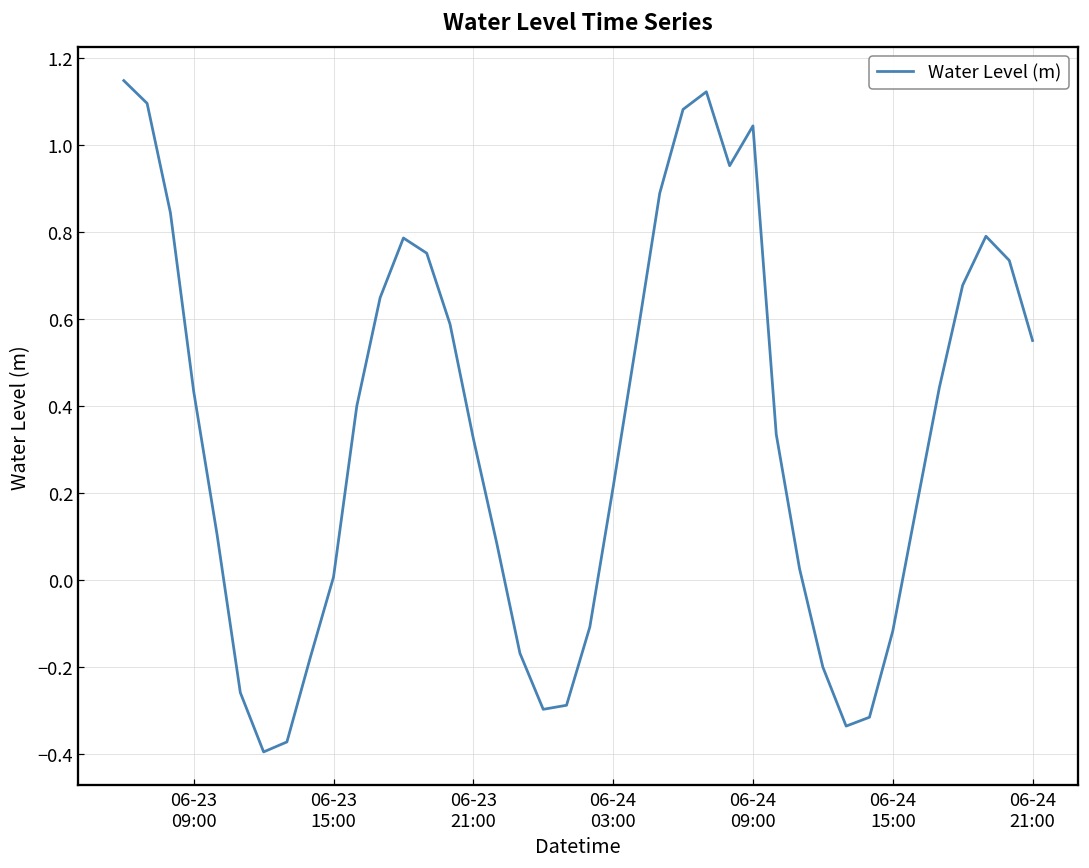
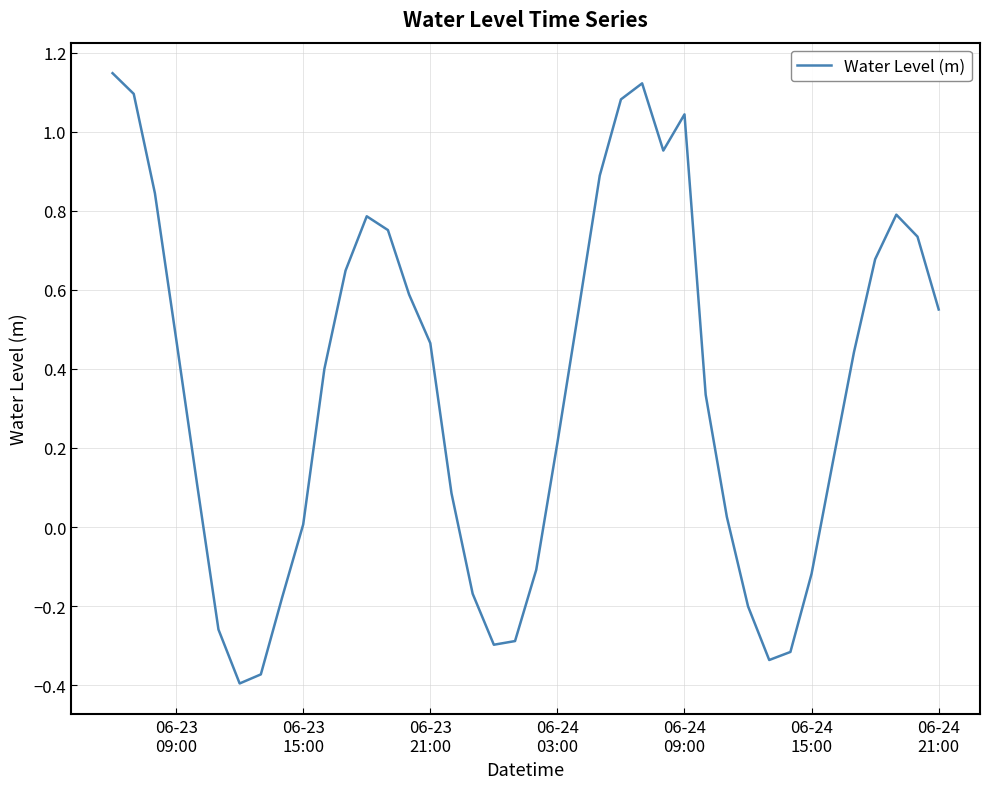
  {
-   "06-23 09:00": 0.43,
+   "06-23 09:00": 0.48,
    "06-23 15:00": 0.01,
-   "06-23 21:00": 0.32,
+   "06-23 21:00": 0.47,
    "06-24 03:00": 0.21,
    "06-24 09:00": 1.04,
    "06-24 15:00": -0.12,
    "06-24 21:00": 0.55
  }
